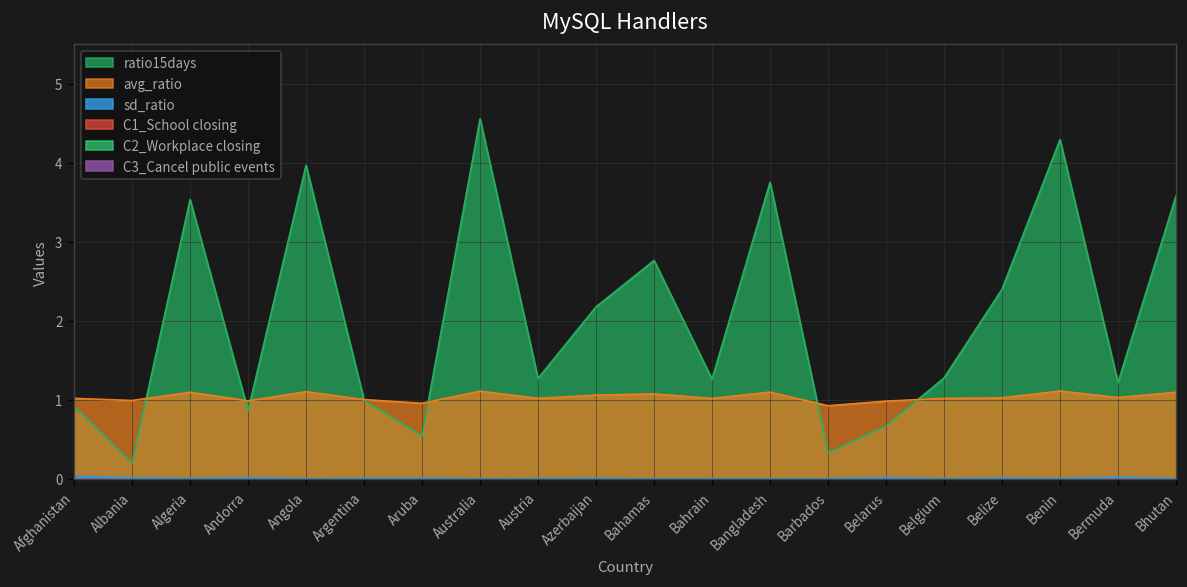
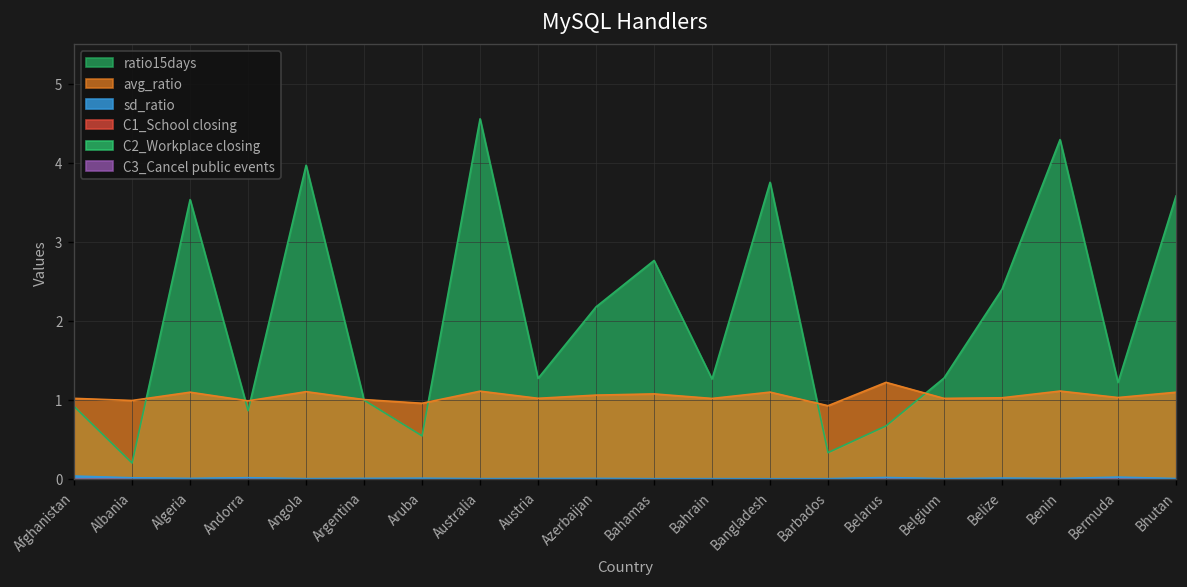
  {
    "ratio15days": {
      "Afghanistan": 0.9,
      "Albania": 0.2,
      "Algeria": 3.5,
      "Andorra": 0.9,
      "Angola": 4.0,
      "Aruba": 0.5,
      "Australia": 4.6,
      "Austria": 1.3,
      "Azerbaijan": 2.2,
      "Bahamas": 2.8,
      "Bahrain": 1.3,
      "Bangladesh": 3.8,
      "Barbados": 0.3,
      "Belarus": 0.7,
      "Belgium": 1.3,
      "Belize": 2.4,
      "Benin": 4.3,
      "Bermuda": 1.2,
      "Bhutan": 3.6
    },
    "avg_ratio": {
      "Afghanistan": 1.0,
      "Albania": 1.0,
      "Algeria": 1.1,
      "Andorra": 1.0,
      "Angola": 1.1,
      "Aruba": 1.0,
      "Australia": 1.1,
      "Austria": 1.0,
      "Azerbaijan": 1.1,
      "Bahamas": 1.1,
      "Bahrain": 1.0,
      "Bangladesh": 1.1,
      "Barbados": 0.9,
-     "Belarus": 1.0,
+     "Belarus": 1.2,
      "Belgium": 1.0,
      "Belize": 1.0,
      "Benin": 1.1,
      "Bermuda": 1.0,
      "Bhutan": 1.1
    }
  }
